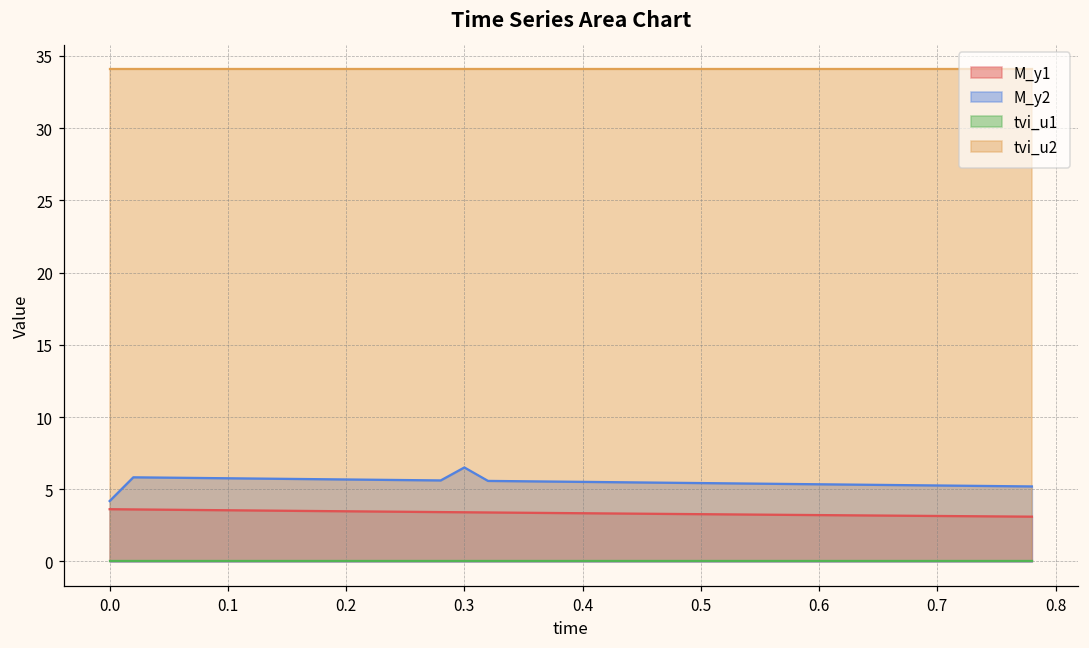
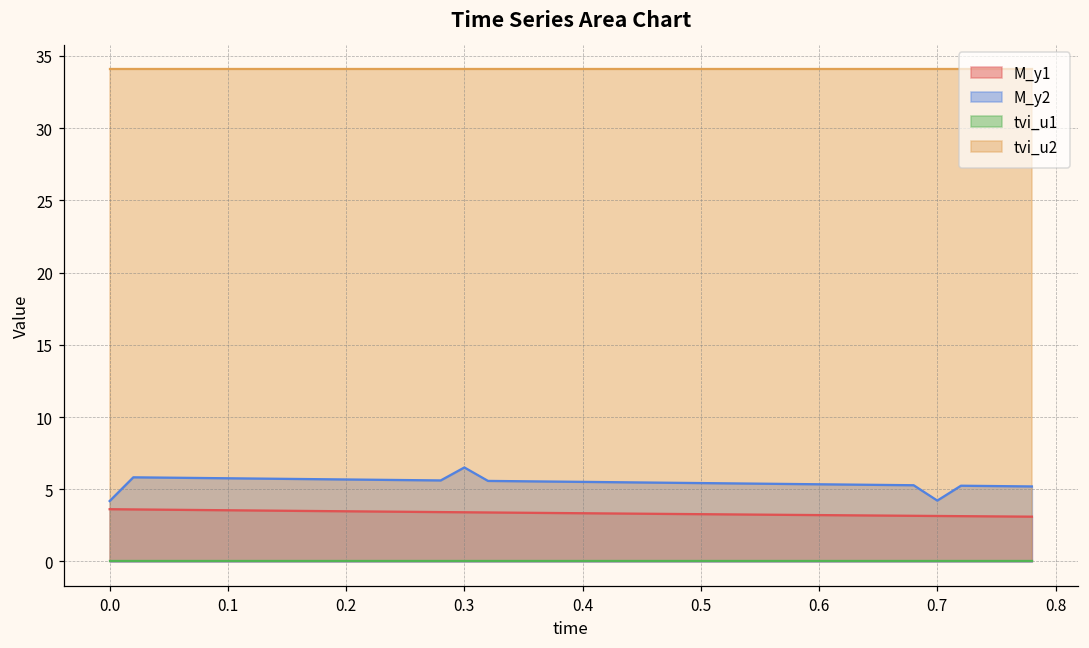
  {
    "M_y2": {
      "0.0": 4.2,
      "0.1": 5.8,
      "0.2": 5.7,
      "0.3": 6.5,
      "0.4": 5.5,
      "0.5": 5.4,
      "0.6": 5.3,
-     "0.7": 5.3
+     "0.7": 4.2
    },
    "tvi_u1": {
      "0.0": 0.1,
      "0.1": 0.1,
      "0.2": 0.1,
      "0.3": 0.1,
      "0.4": 0.1,
      "0.5": 0.1,
      "0.6": 0.1,
      "0.7": 0.1
    }
  }
